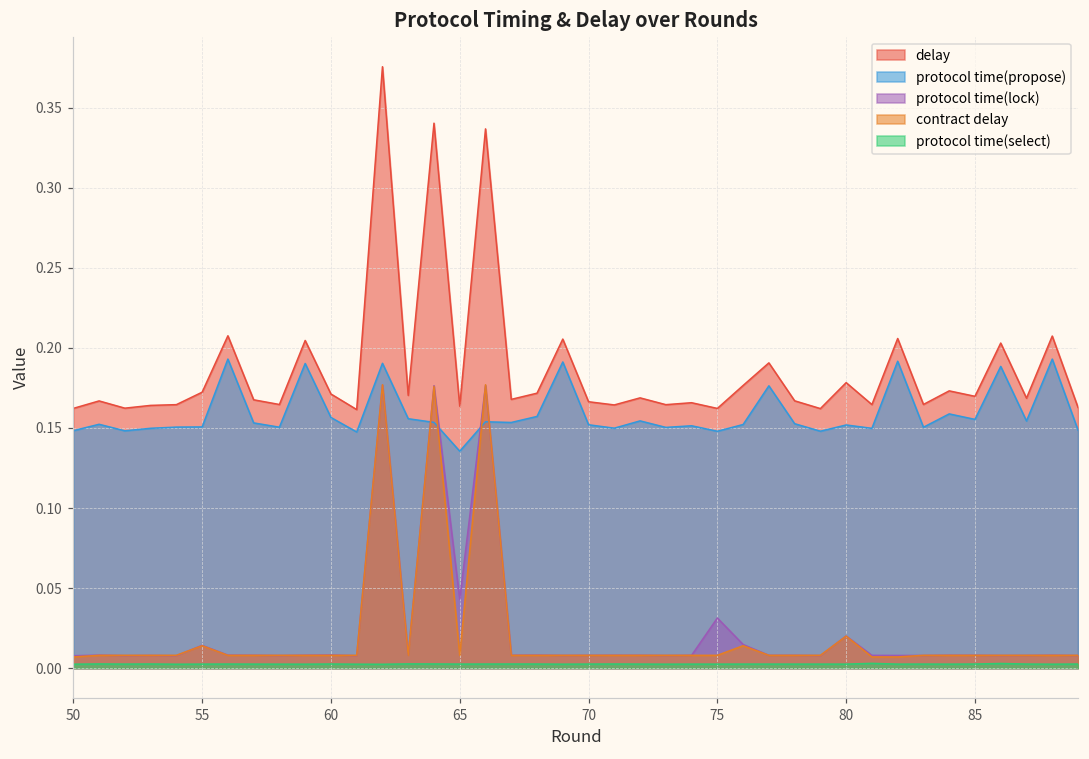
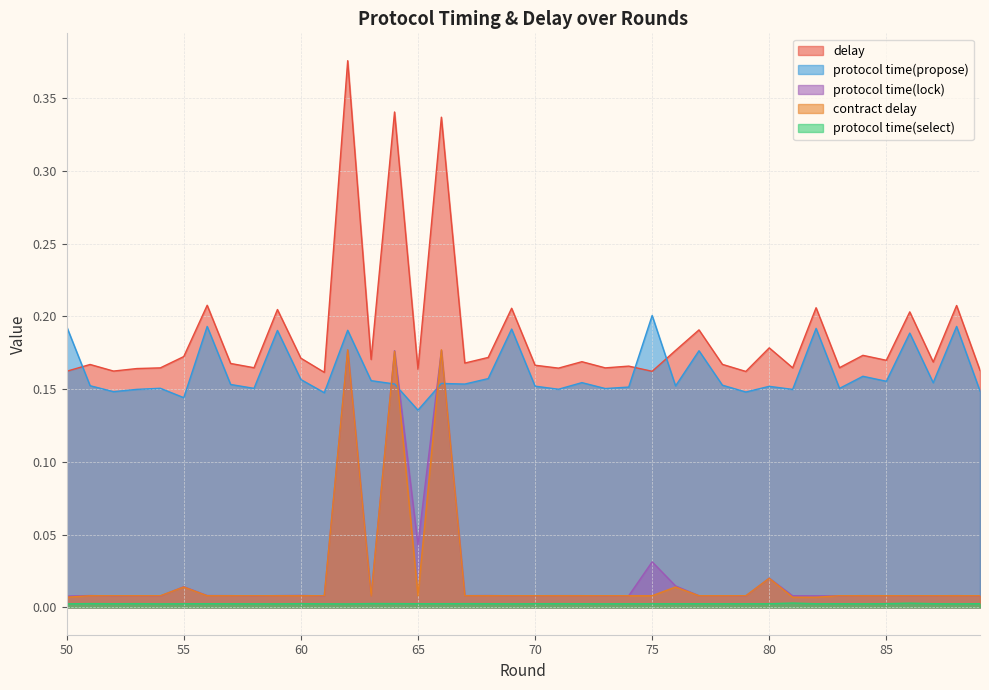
  {
    "protocol time(propose)": {
-     "50": 0.148,
-     "55": 0.151,
+     "50": 0.193,
+     "55": 0.144,
      "60": 0.157,
      "65": 0.136,
      "70": 0.152,
-     "75": 0.148,
+     "75": 0.201,
      "80": 0.152,
      "85": 0.155
    },
    "protocol time(lock)": {
      "65": 0.043,
      "75": 0.031
    },
    "protocol time(select)": {
      "50": 0.002,
      "55": 0.003,
      "60": 0.003,
      "65": 0.003,
      "70": 0.003,
      "75": 0.002,
      "80": 0.002,
      "85": 0.003
    }
  }
